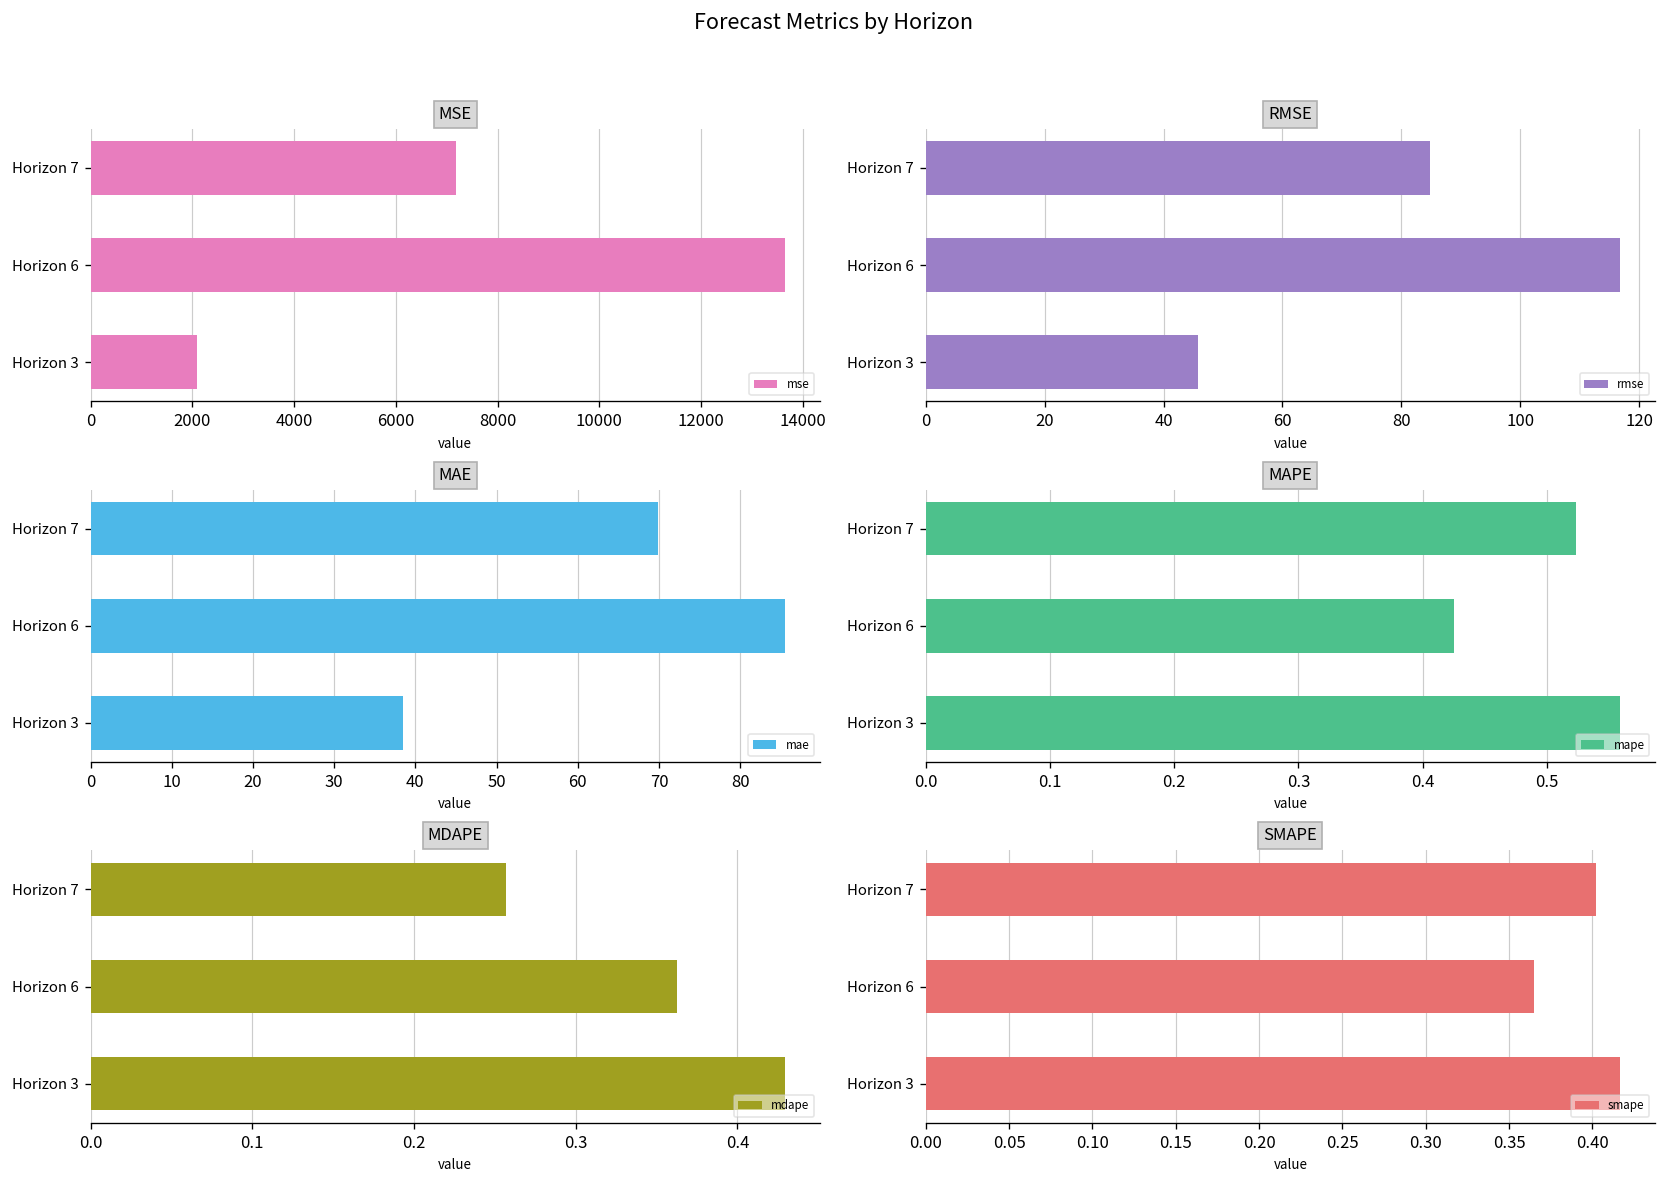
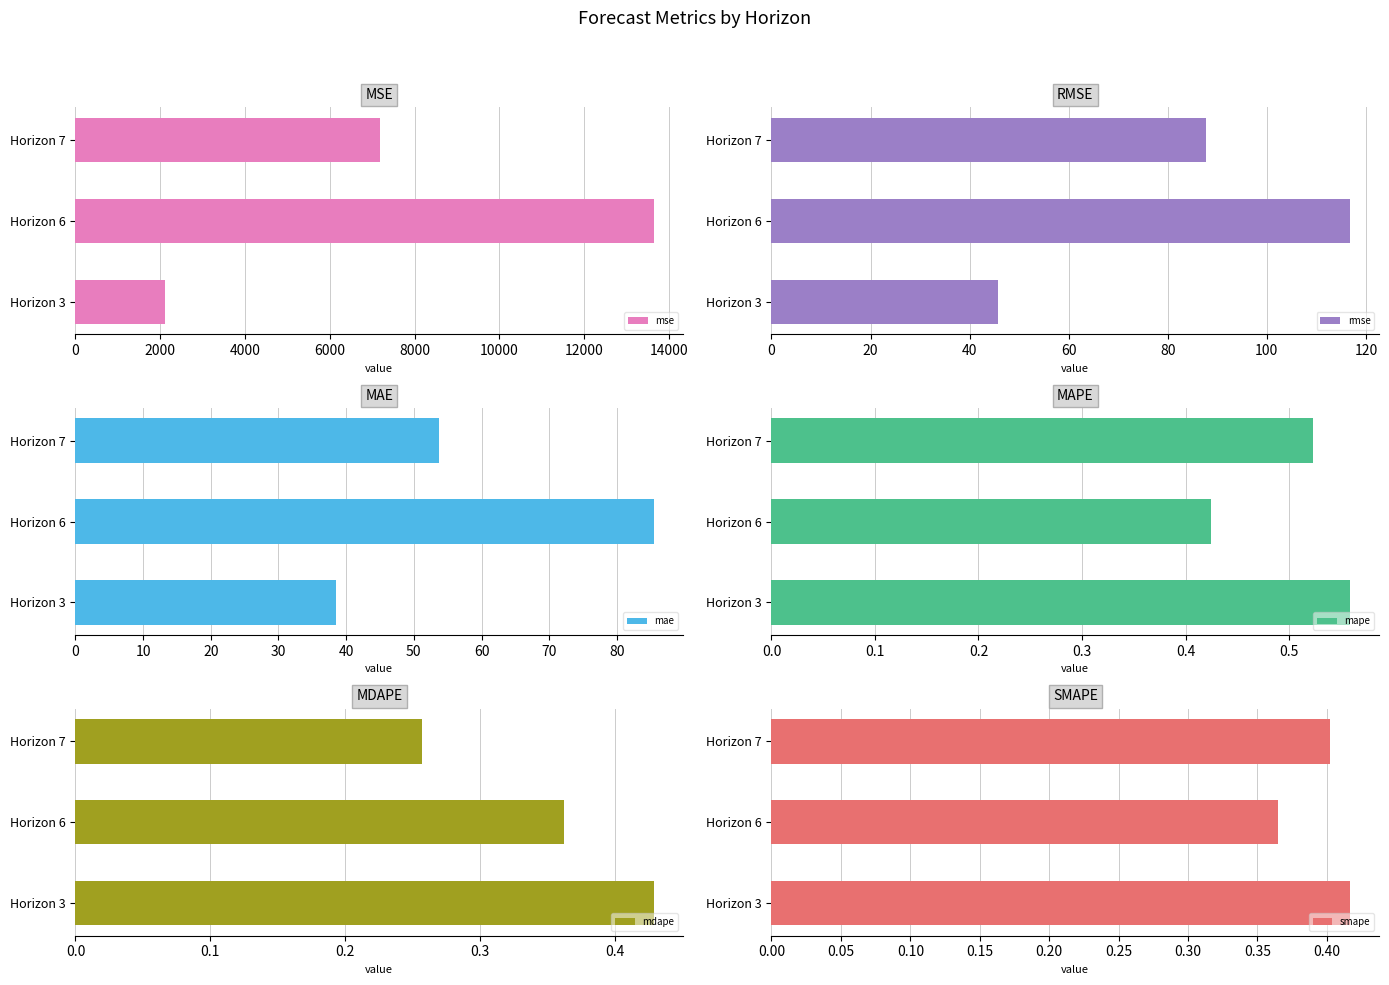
  {
    "MSE": {
      "Horizon 7": 7200,
      "Horizon 6": 13700,
      "Horizon 3": 2100
    },
    "RMSE": {
-     "Horizon 7": 85,
+     "Horizon 7": 88,
      "Horizon 6": 117,
      "Horizon 3": 46
    },
    "MAE": {
-     "Horizon 7": 70,
+     "Horizon 7": 54,
      "Horizon 6": 86,
      "Horizon 3": 38
    },
    "MAPE": {
      "Horizon 7": 0.523,
      "Horizon 6": 0.425,
      "Horizon 3": 0.559
    },
    "MDAPE": {
      "Horizon 7": 0.257,
      "Horizon 6": 0.363,
      "Horizon 3": 0.429
    },
    "SMAPE": {
      "Horizon 7": 0.402,
      "Horizon 6": 0.365,
      "Horizon 3": 0.417
    }
  }
